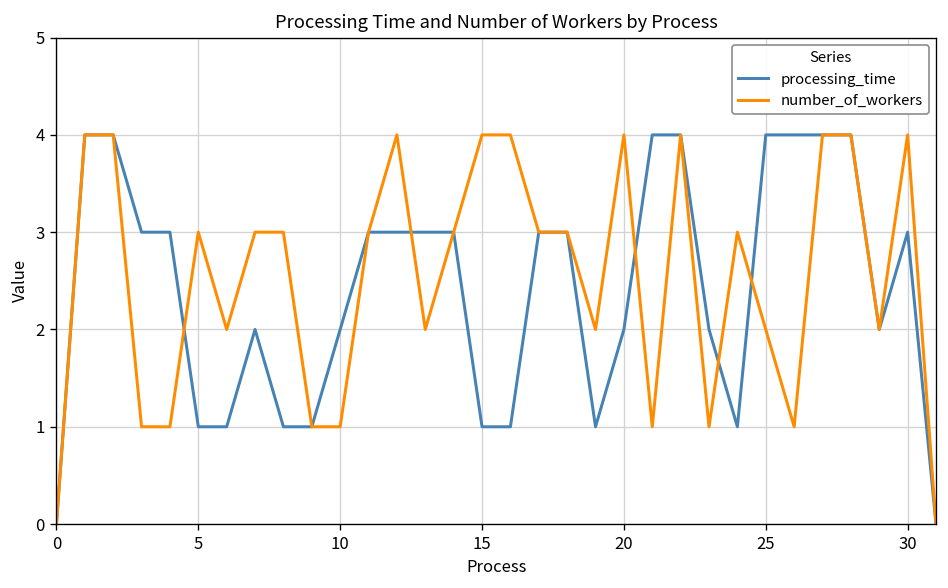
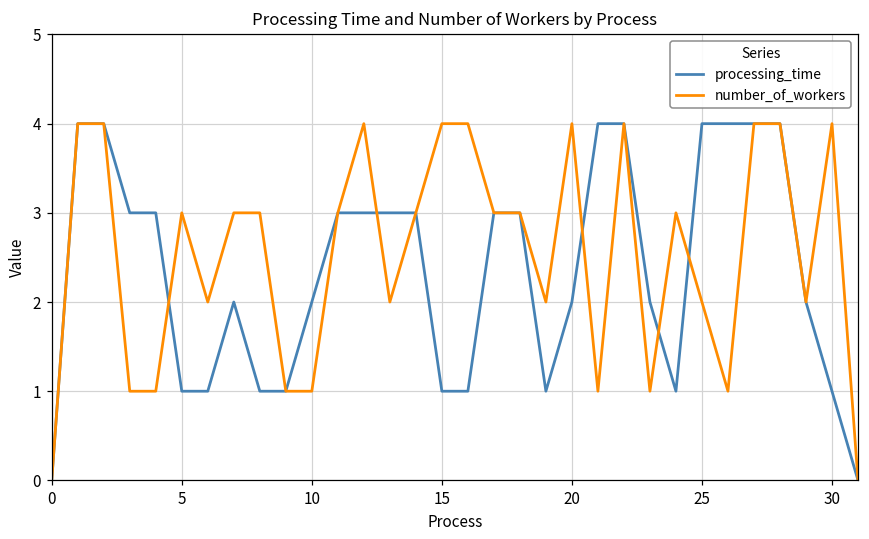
  {
    "processing_time": {
      "5": 1,
      "10": 2,
      "15": 1,
      "20": 2,
      "25": 4,
-     "30": 3
+     "30": 1
    },
    "number_of_workers": {
      "5": 3,
      "10": 1,
      "15": 4,
      "20": 4,
      "25": 2,
      "30": 4
    }
  }
